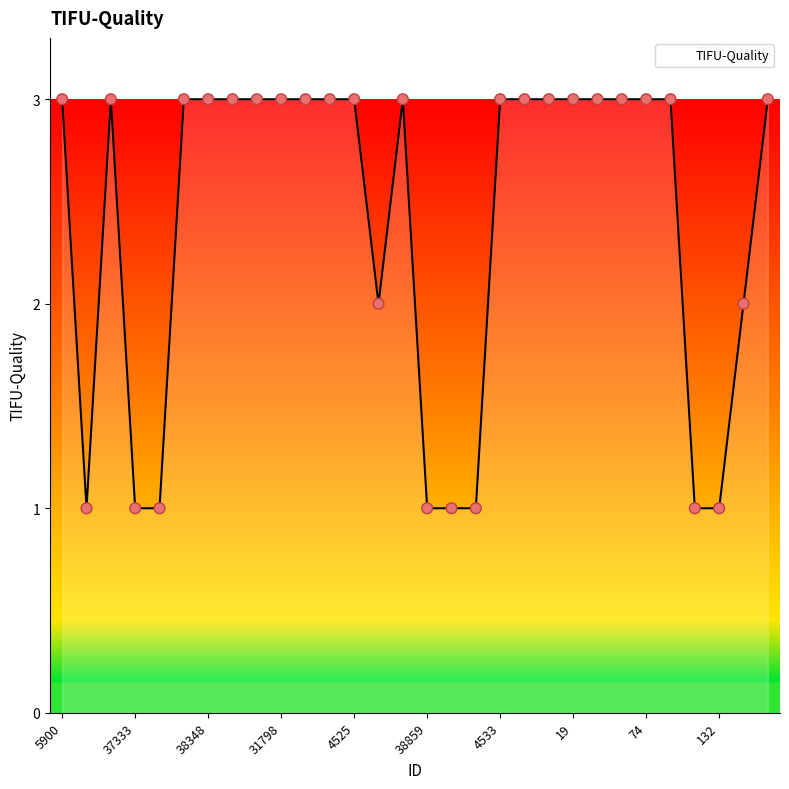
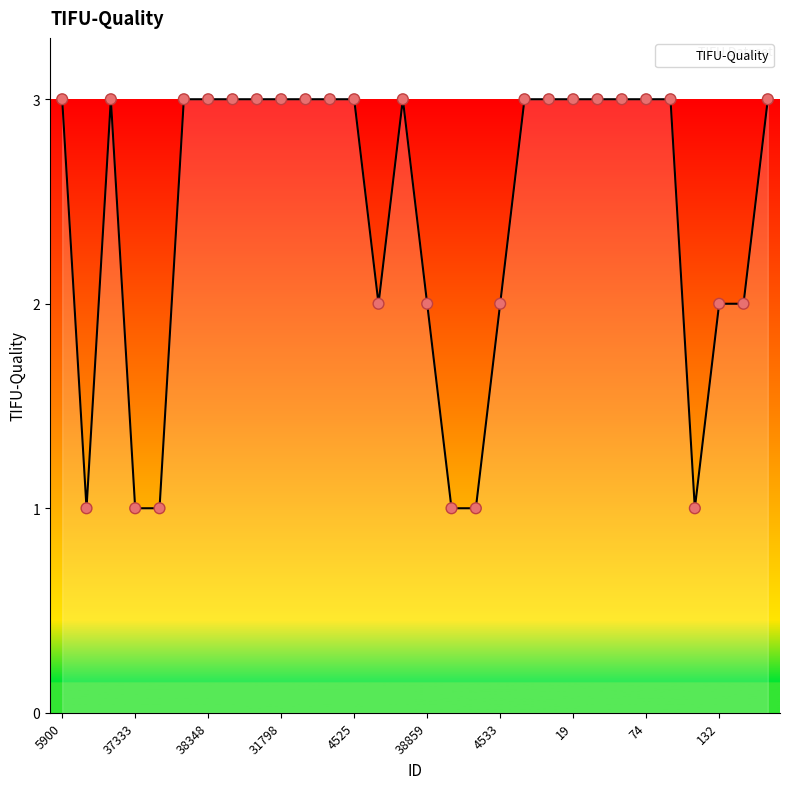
  {
    "5900": 3,
    "37333": 1,
    "38348": 3,
    "31798": 3,
    "4525": 3,
-   "38859": 1,
-   "4533": 3,
+   "38859": 2,
+   "4533": 2,
    "19": 3,
    "74": 3,
-   "132": 1
+   "132": 2
  }
